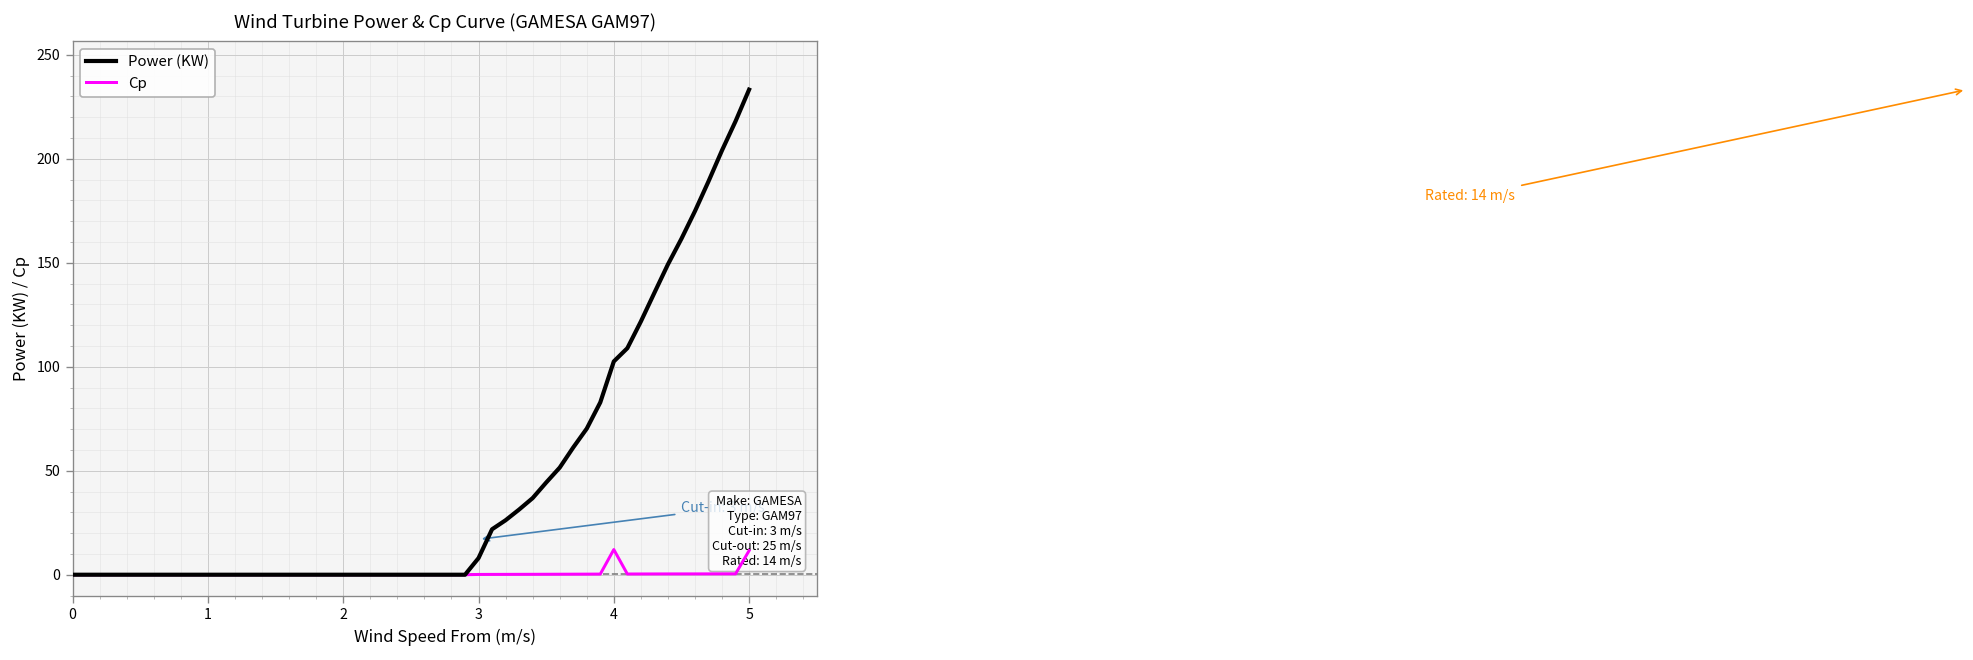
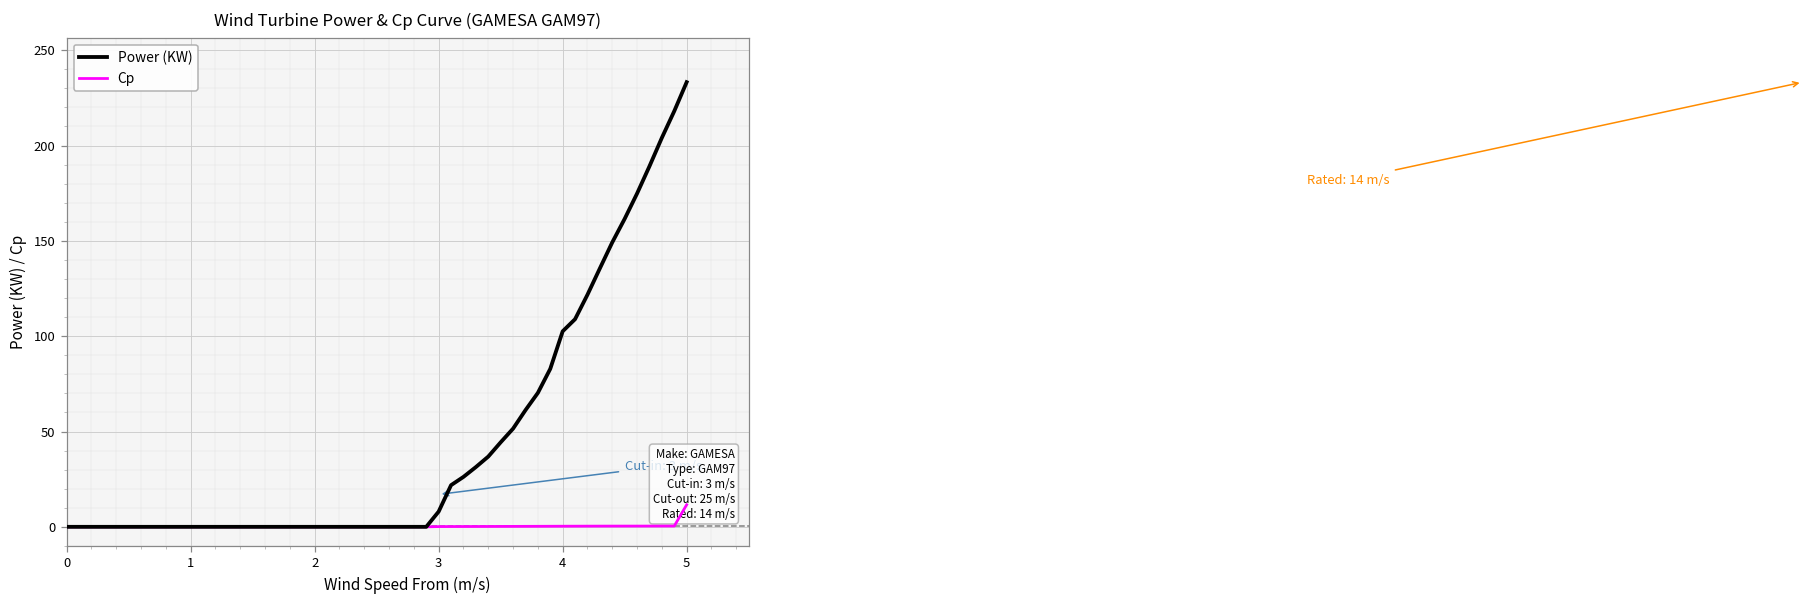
  {
    "Power (KW)": {
      "3": 8,
      "4": 103,
      "5": 233
    },
    "Cp": {
      "3": 0,
-     "4": 12
+     "4": 0
    }
  }
